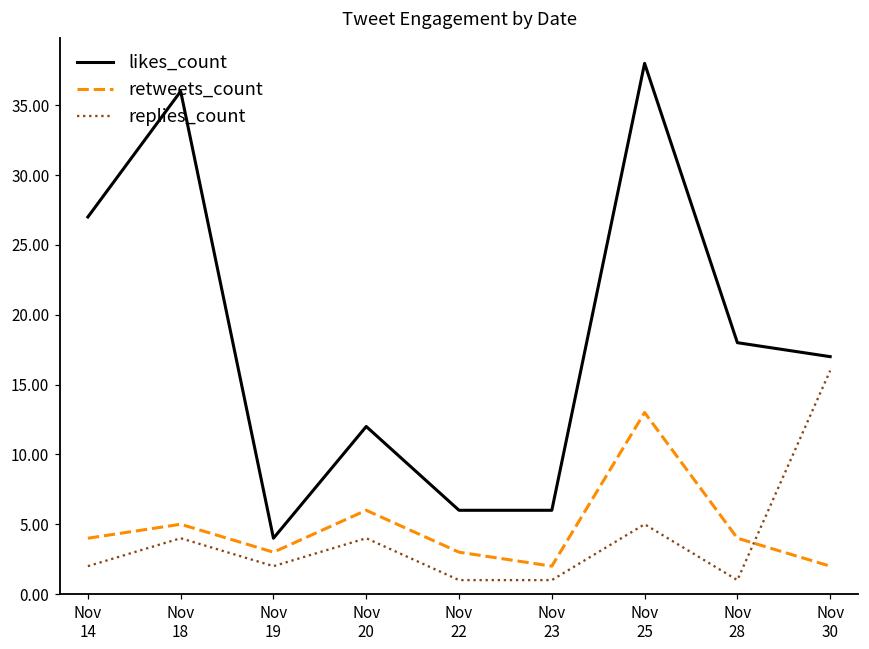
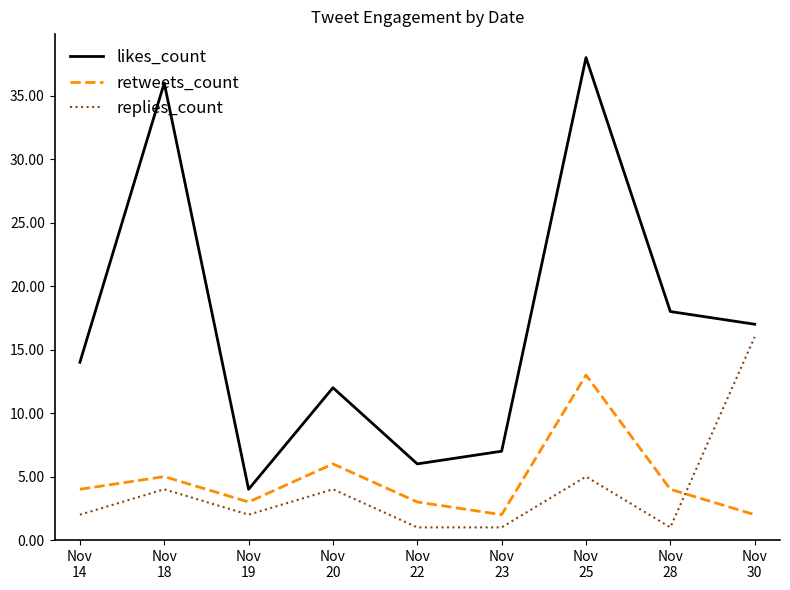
  {
    "likes_count": {
-     "Nov 14": 27,
+     "Nov 14": 14,
      "Nov 18": 36,
      "Nov 19": 4,
      "Nov 20": 12,
      "Nov 22": 6,
-     "Nov 23": 6,
+     "Nov 23": 7,
      "Nov 25": 38,
      "Nov 28": 18,
      "Nov 30": 17
    },
    "retweets_count": {
      "Nov 14": 4,
      "Nov 18": 5,
      "Nov 19": 3,
      "Nov 20": 6,
      "Nov 22": 3,
      "Nov 23": 2,
      "Nov 25": 13,
      "Nov 28": 4,
      "Nov 30": 2
    },
    "replies_count": {
      "Nov 14": 2,
      "Nov 18": 4,
      "Nov 19": 2,
      "Nov 20": 4,
      "Nov 22": 1,
      "Nov 23": 1,
      "Nov 25": 5,
      "Nov 28": 1,
      "Nov 30": 16
    }
  }
